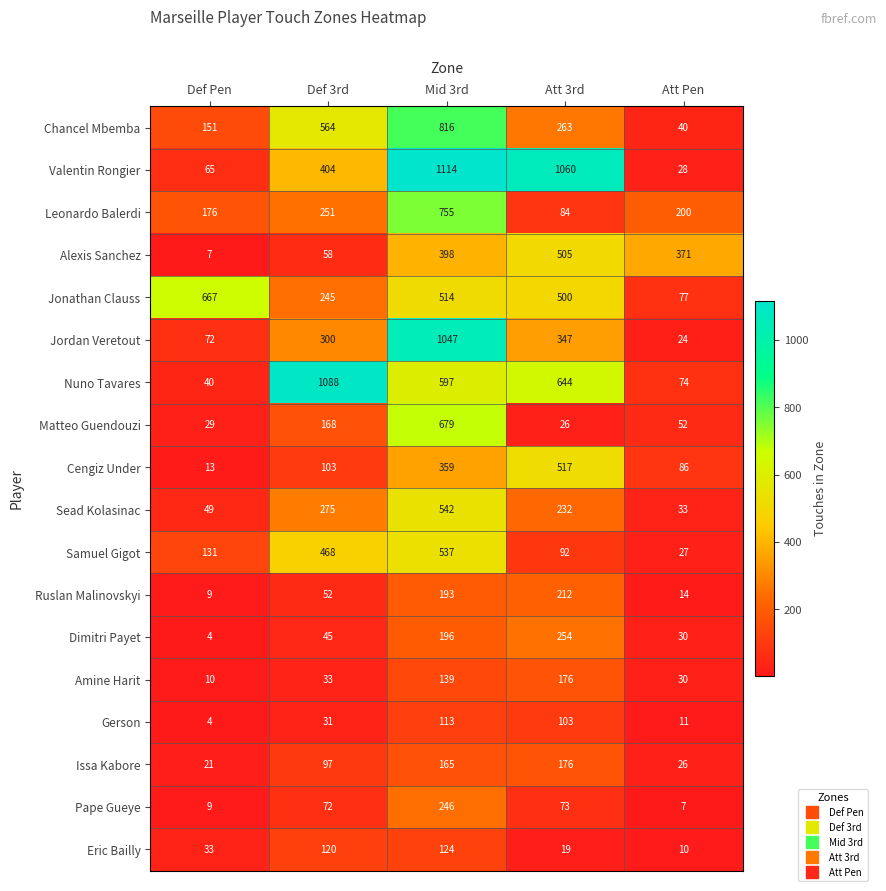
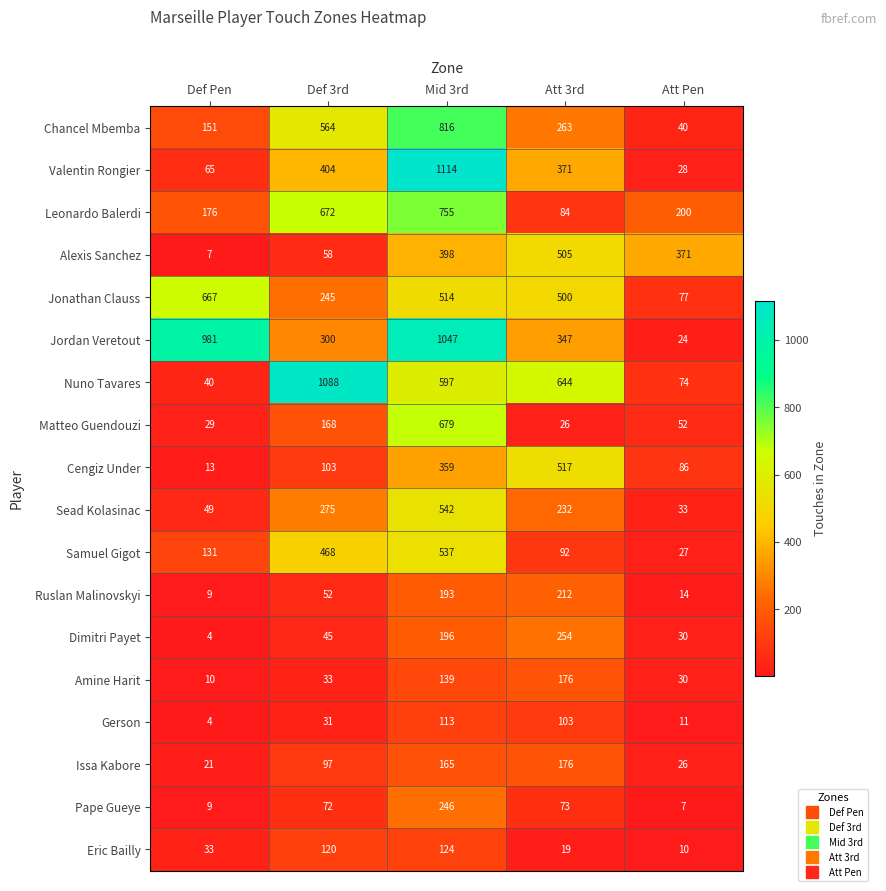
  {
    "Chancel Mbemba": {
      "Def Pen": 151,
      "Def 3rd": 564,
      "Mid 3rd": 816,
      "Att 3rd": 263,
      "Att Pen": 40
    },
    "Valentin Rongier": {
      "Def Pen": 65,
      "Def 3rd": 404,
      "Mid 3rd": 1114,
-     "Att 3rd": 1060,
+     "Att 3rd": 371,
      "Att Pen": 28
    },
    "Leonardo Balerdi": {
      "Def Pen": 176,
-     "Def 3rd": 251,
+     "Def 3rd": 672,
      "Mid 3rd": 755,
      "Att 3rd": 84,
      "Att Pen": 200
    },
    "Alexis Sanchez": {
      "Def Pen": 7,
      "Def 3rd": 58,
      "Mid 3rd": 398,
      "Att 3rd": 505,
      "Att Pen": 371
    },
    "Jonathan Clauss": {
      "Def Pen": 667,
      "Def 3rd": 245,
      "Mid 3rd": 514,
      "Att 3rd": 500,
      "Att Pen": 77
    },
    "Jordan Veretout": {
-     "Def Pen": 72,
+     "Def Pen": 981,
      "Def 3rd": 300,
      "Mid 3rd": 1047,
      "Att 3rd": 347,
      "Att Pen": 24
    },
    "Nuno Tavares": {
      "Def Pen": 40,
      "Def 3rd": 1088,
      "Mid 3rd": 597,
      "Att 3rd": 644,
      "Att Pen": 74
    },
    "Matteo Guendouzi": {
      "Def Pen": 29,
      "Def 3rd": 168,
      "Mid 3rd": 679,
      "Att 3rd": 26,
      "Att Pen": 52
    },
    "Cengiz Under": {
      "Def Pen": 13,
      "Def 3rd": 103,
      "Mid 3rd": 359,
      "Att 3rd": 517,
      "Att Pen": 86
    },
    "Sead Kolasinac": {
      "Def Pen": 49,
      "Def 3rd": 275,
      "Mid 3rd": 542,
      "Att 3rd": 232,
      "Att Pen": 33
    },
    "Samuel Gigot": {
      "Def Pen": 131,
      "Def 3rd": 468,
      "Mid 3rd": 537,
      "Att 3rd": 92,
      "Att Pen": 27
    },
    "Ruslan Malinovskyi": {
      "Def Pen": 9,
      "Def 3rd": 52,
      "Mid 3rd": 193,
      "Att 3rd": 212,
      "Att Pen": 14
    },
    "Dimitri Payet": {
      "Def Pen": 4,
      "Def 3rd": 45,
      "Mid 3rd": 196,
      "Att 3rd": 254,
      "Att Pen": 30
    },
    "Amine Harit": {
      "Def Pen": 10,
      "Def 3rd": 33,
      "Mid 3rd": 139,
      "Att 3rd": 176,
      "Att Pen": 30
    },
    "Gerson": {
      "Def Pen": 4,
      "Def 3rd": 31,
      "Mid 3rd": 113,
      "Att 3rd": 103,
      "Att Pen": 11
    },
    "Issa Kabore": {
      "Def Pen": 21,
      "Def 3rd": 97,
      "Mid 3rd": 165,
      "Att 3rd": 176,
      "Att Pen": 26
    },
    "Pape Gueye": {
      "Def Pen": 9,
      "Def 3rd": 72,
      "Mid 3rd": 246,
      "Att 3rd": 73,
      "Att Pen": 7
    },
    "Eric Bailly": {
      "Def Pen": 33,
      "Def 3rd": 120,
      "Mid 3rd": 124,
      "Att 3rd": 19,
      "Att Pen": 10
    }
  }
